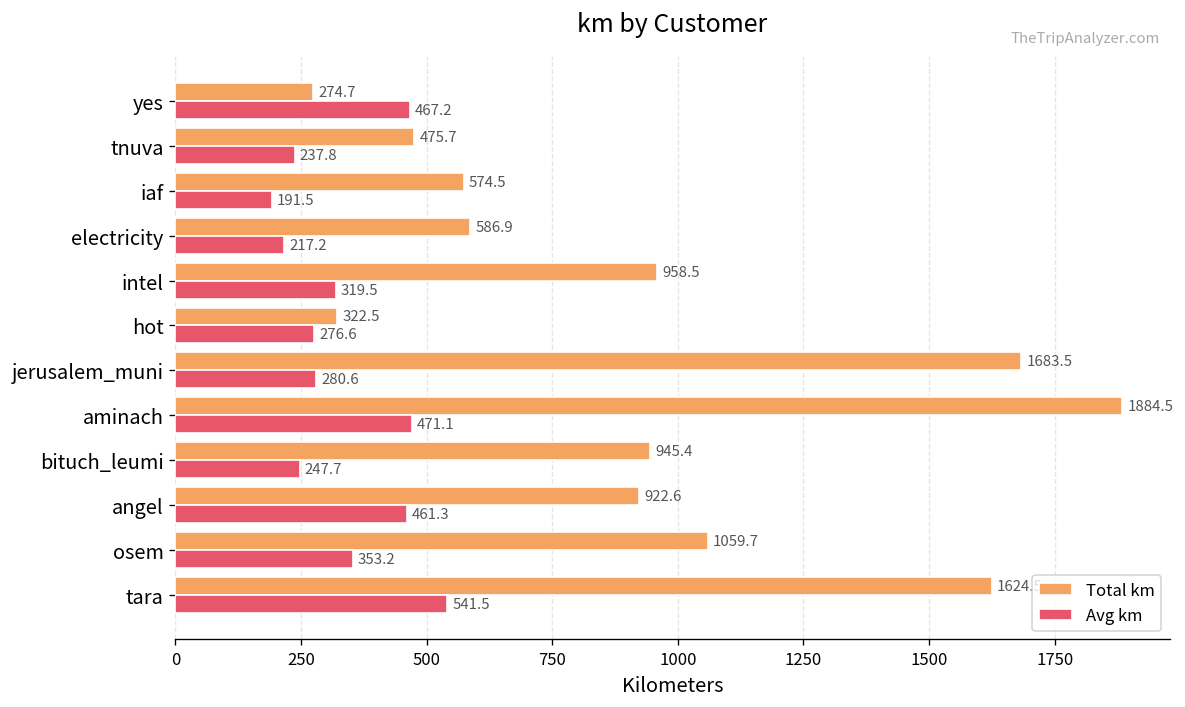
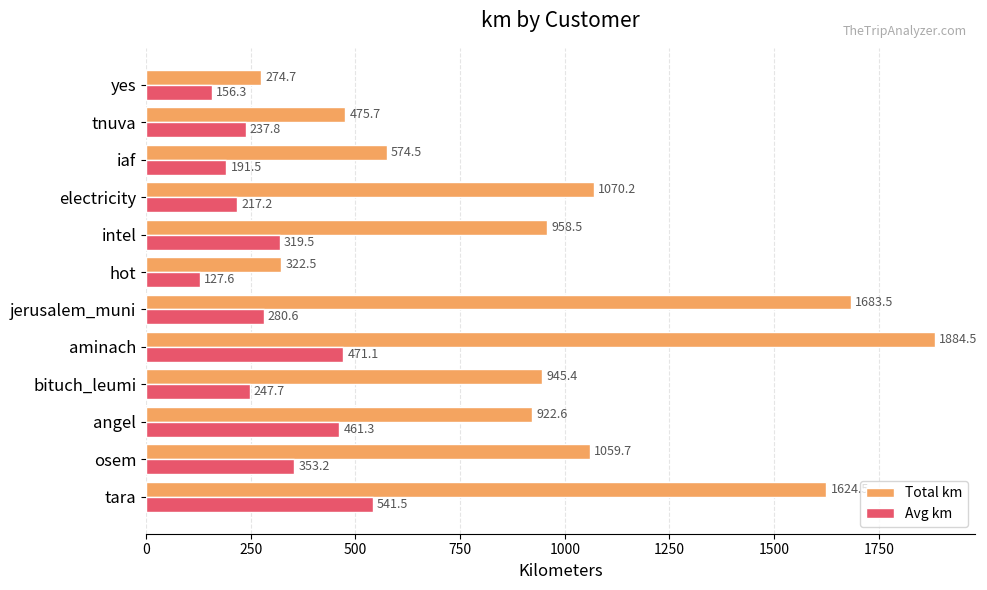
  {
    "Total km": {
      "yes": 274.7,
      "tnuva": 475.7,
      "iaf": 574.5,
-     "electricity": 586.9,
+     "electricity": 1070.2,
      "intel": 958.5,
      "hot": 322.5,
      "jerusalem_muni": 1683.5,
      "aminach": 1884.5,
      "bituch_leumi": 945.4,
      "angel": 922.6,
      "osem": 1059.7
    },
    "Avg km": {
-     "yes": 467.2,
+     "yes": 156.3,
      "tnuva": 237.8,
      "iaf": 191.5,
      "electricity": 217.2,
      "intel": 319.5,
-     "hot": 276.6,
+     "hot": 127.6,
      "jerusalem_muni": 280.6,
      "aminach": 471.1,
      "bituch_leumi": 247.7,
      "angel": 461.3,
      "osem": 353.2,
      "tara": 541.5
    }
  }
